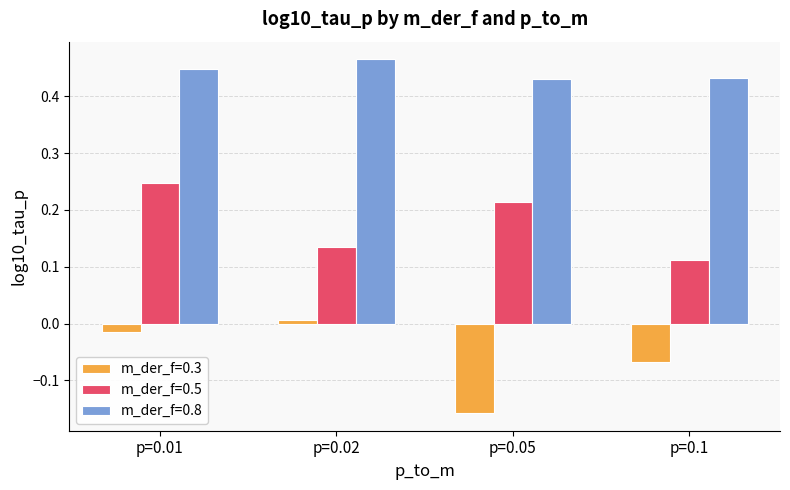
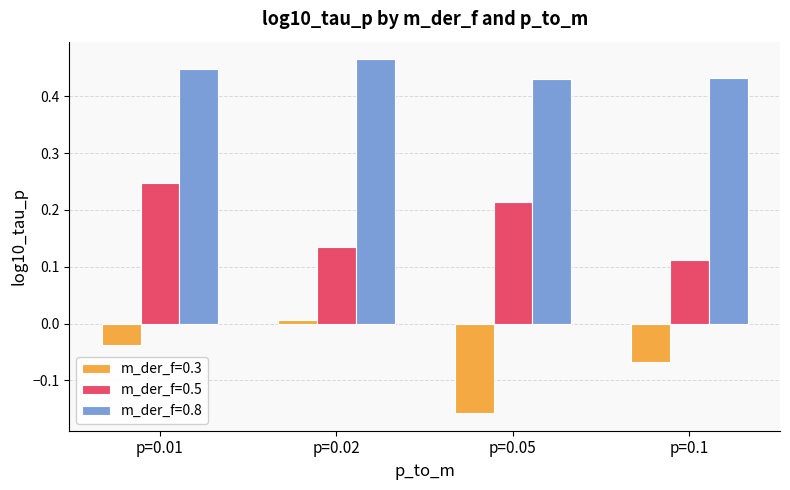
  {
    "m_der_f=0.3": {
-     "p=0.01": -0.01,
+     "p=0.01": -0.04,
      "p=0.02": 0.01,
      "p=0.05": -0.16,
      "p=0.1": -0.07
    },
    "m_der_f=0.5": {
      "p=0.01": 0.25,
      "p=0.02": 0.14,
      "p=0.05": 0.21,
      "p=0.1": 0.11
    },
    "m_der_f=0.8": {
      "p=0.01": 0.45,
      "p=0.02": 0.46,
      "p=0.05": 0.43,
      "p=0.1": 0.43
    }
  }
